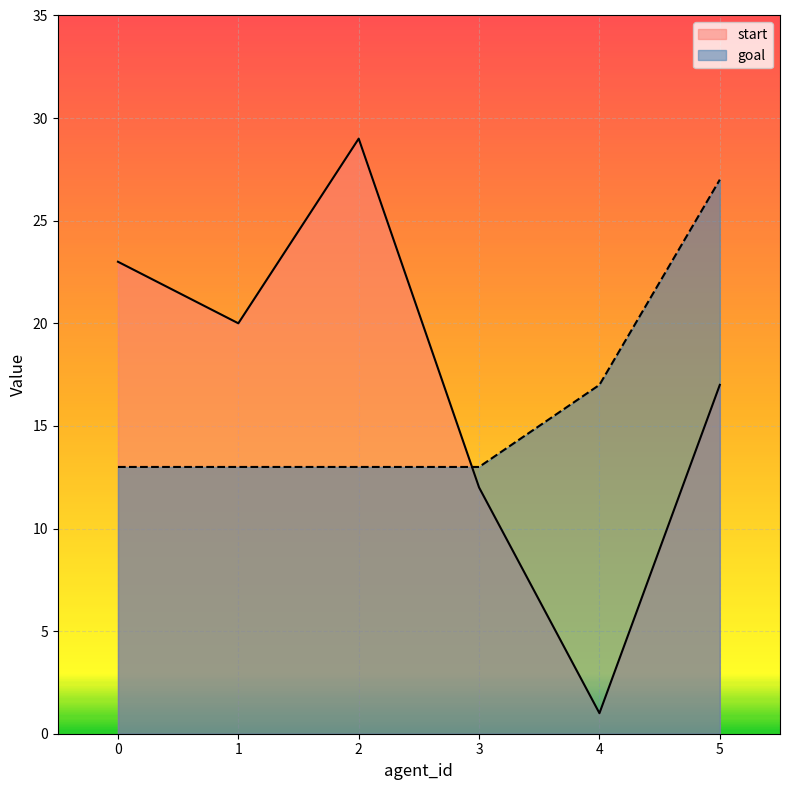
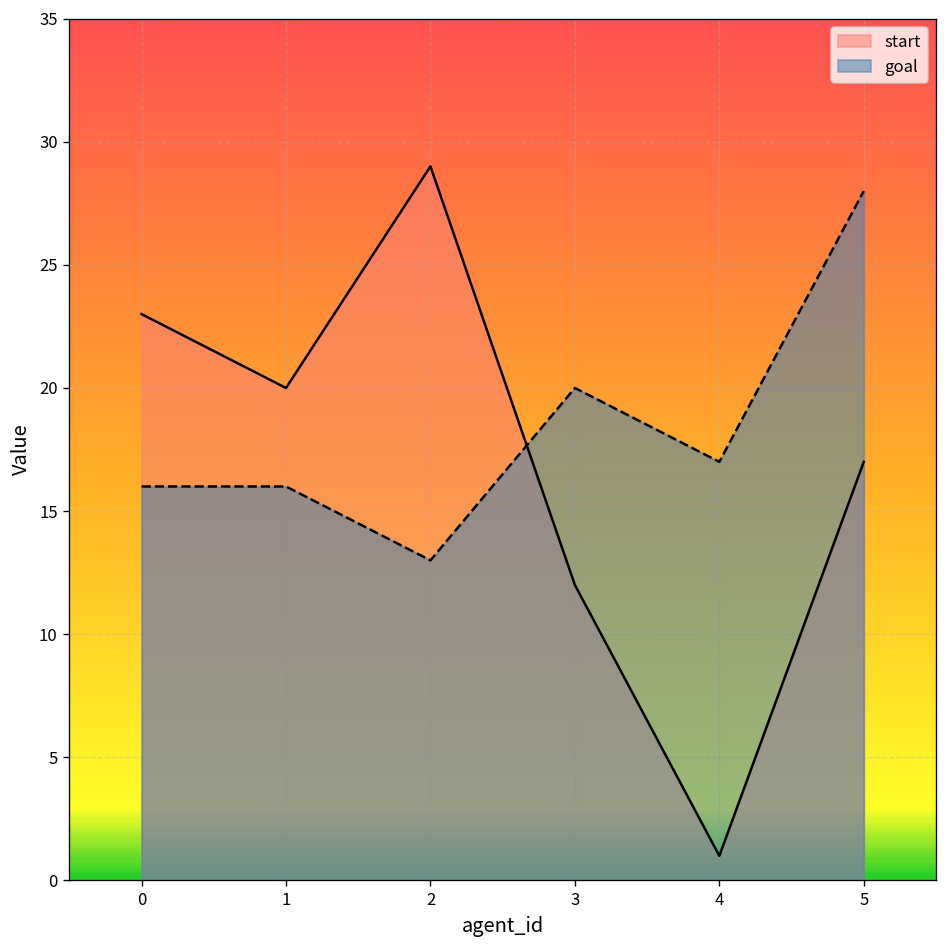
  {
    "start": {
      "0": 23,
      "1": 20,
      "2": 29,
      "3": 12,
      "4": 1,
      "5": 17
    },
    "goal": {
-     "0": 13,
-     "1": 13,
+     "0": 16,
+     "1": 16,
      "2": 13,
-     "3": 13,
+     "3": 20,
      "4": 17,
-     "5": 27
+     "5": 28
    }
  }
